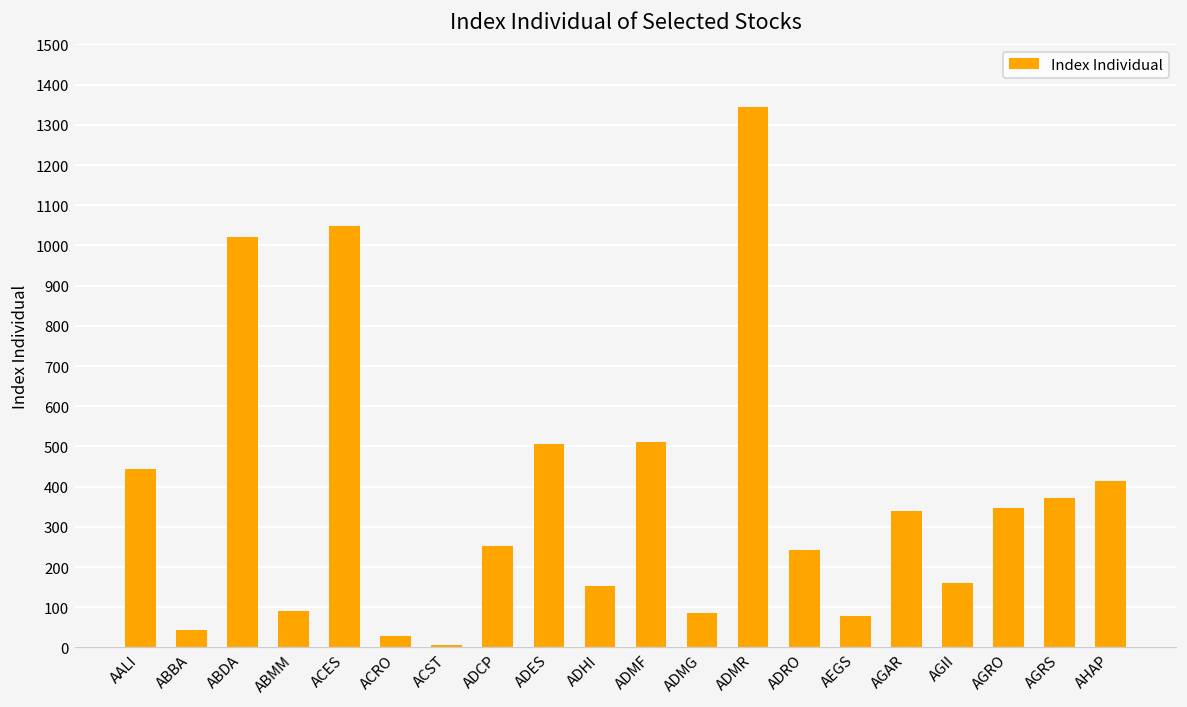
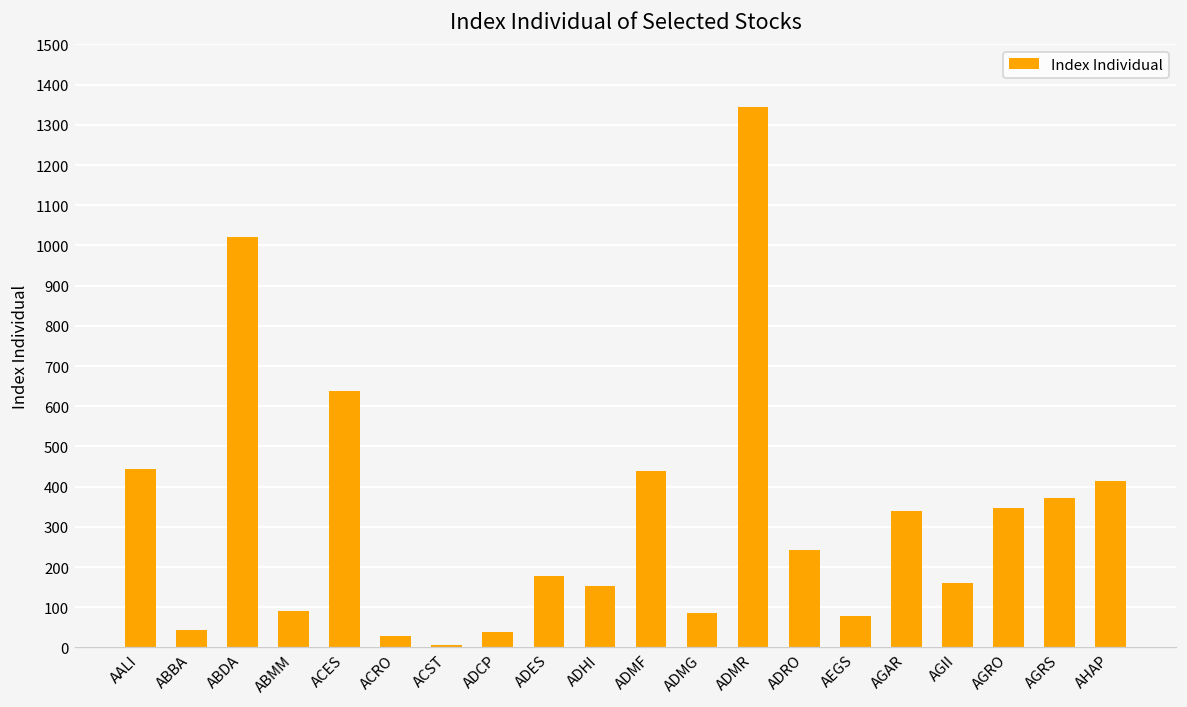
  {
    "AALI": 440,
    "ABBA": 40,
    "ABDA": 1020,
    "ABMM": 90,
-   "ACES": 1050,
+   "ACES": 640,
    "ACRO": 30,
-   "ADCP": 250,
-   "ADES": 510,
+   "ADCP": 40,
+   "ADES": 180,
    "ADHI": 150,
-   "ADMF": 510,
+   "ADMF": 440,
    "ADMG": 90,
    "ADMR": 1350,
    "ADRO": 240,
    "AEGS": 80,
    "AGAR": 340,
    "AGII": 160,
    "AGRO": 350,
    "AGRS": 370,
    "AHAP": 410
  }
